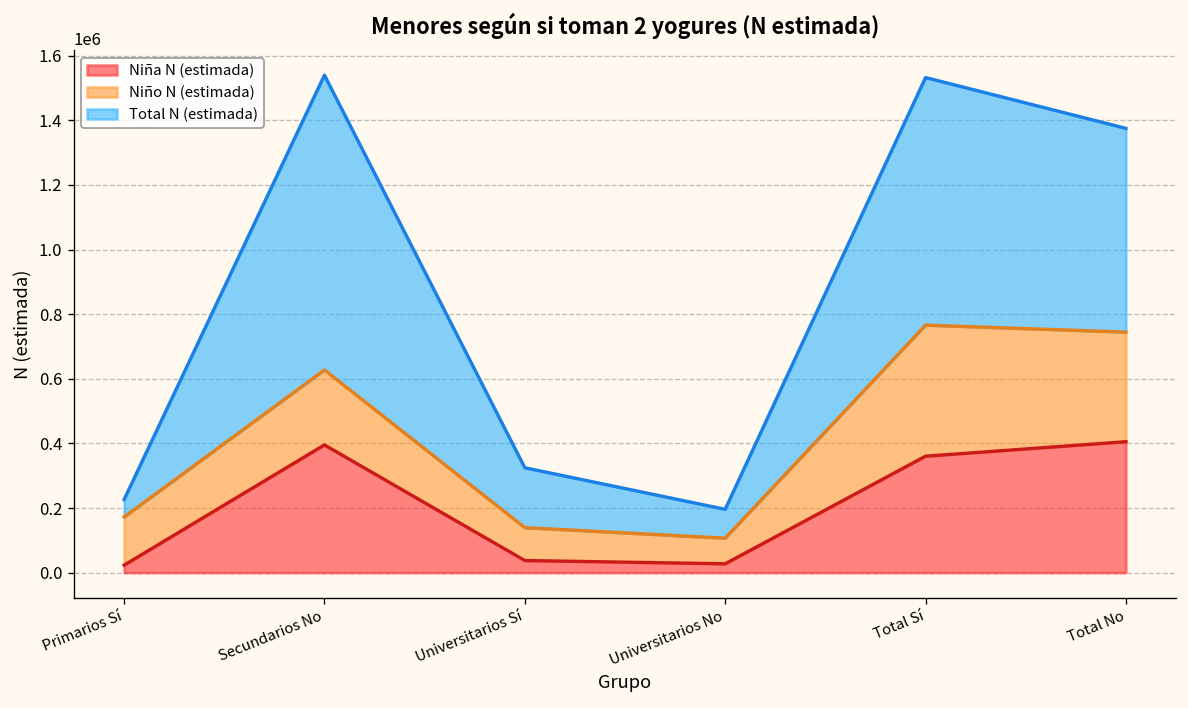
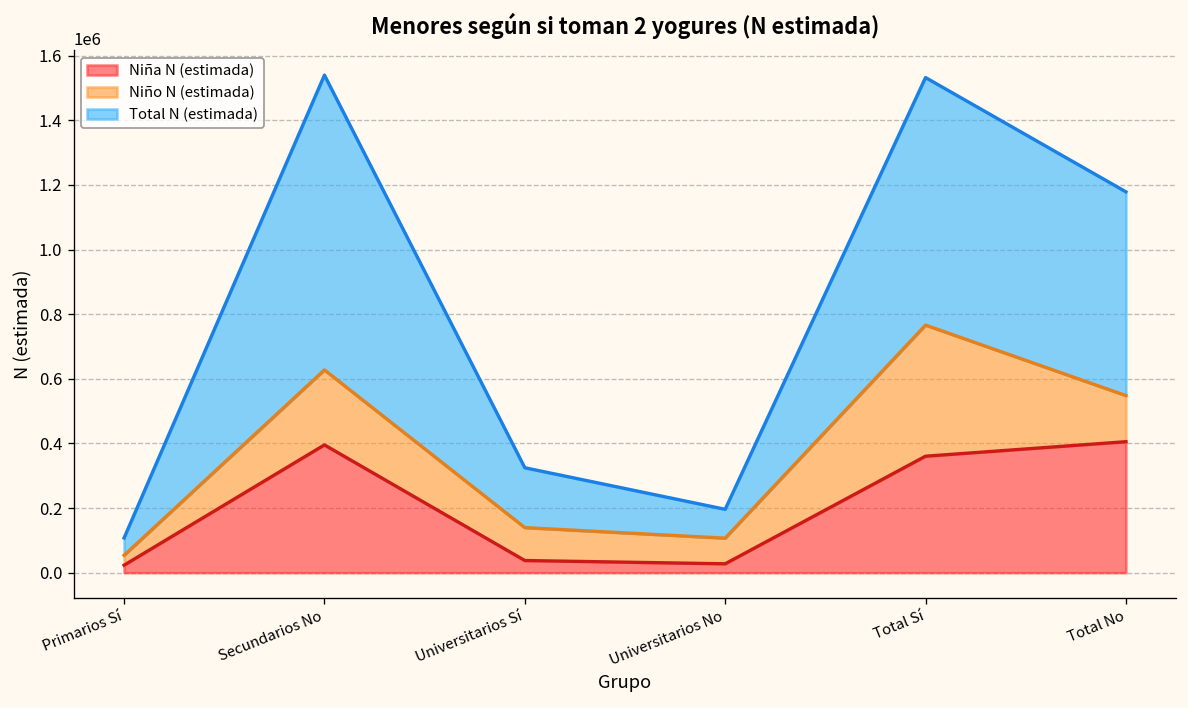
  {
    "Niña N (estimada)": {
      "Primarios Sí": 20000,
      "Secundarios No": 400000,
      "Universitarios Sí": 40000,
      "Universitarios No": 30000,
      "Total Sí": 360000,
      "Total No": 410000
    },
    "Niño N (estimada)": {
-     "Primarios Sí": 150000,
+     "Primarios Sí": 30000,
      "Secundarios No": 230000,
      "Universitarios Sí": 100000,
      "Universitarios No": 80000,
      "Total Sí": 410000,
-     "Total No": 340000
+     "Total No": 140000
    },
    "Total N (estimada)": {
      "Primarios Sí": 50000,
      "Secundarios No": 910000,
      "Universitarios Sí": 190000,
      "Universitarios No": 90000,
      "Total Sí": 770000,
      "Total No": 630000
    }
  }
